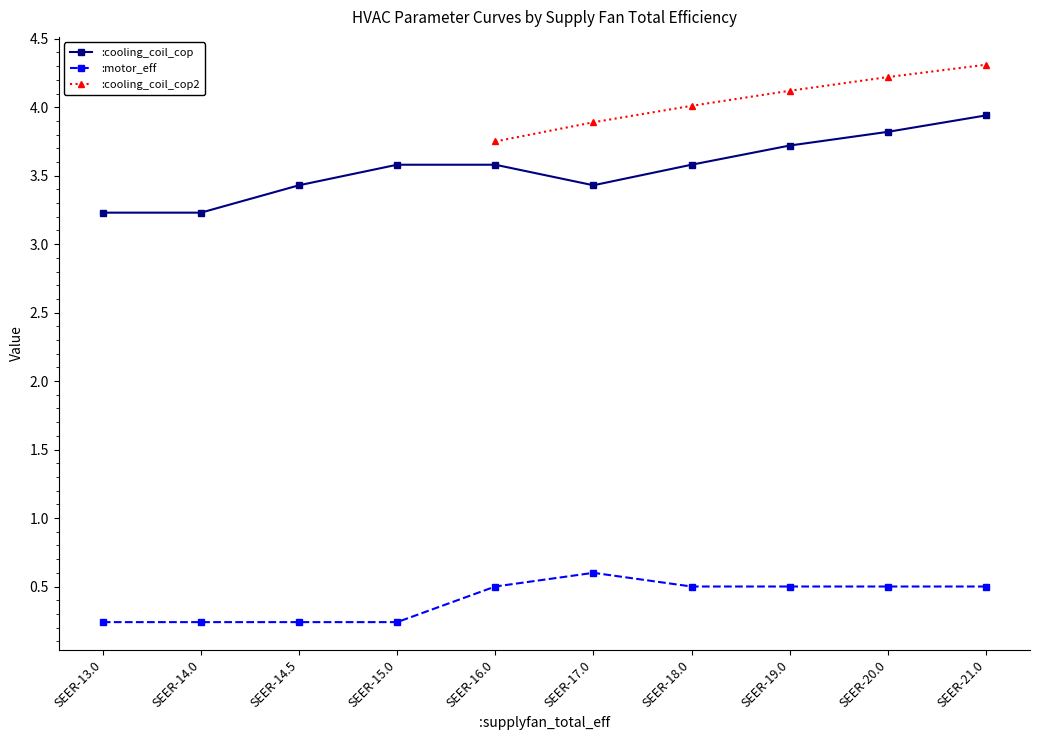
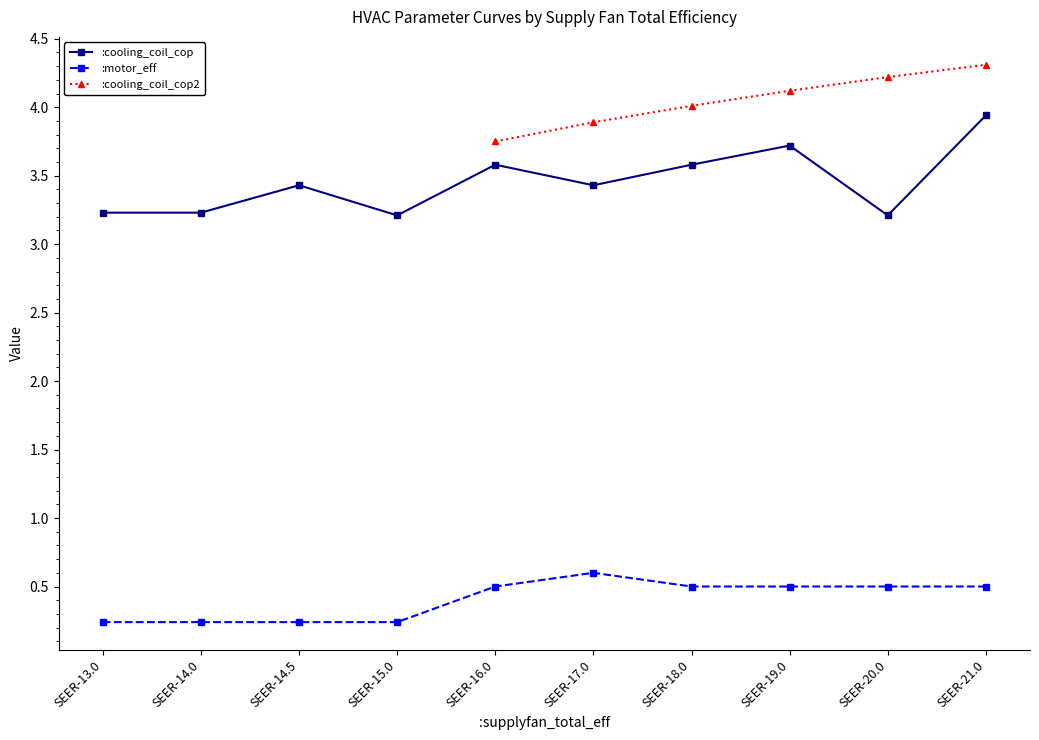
  {
    ":cooling_coil_cop": {
      "SEER-13.0": 3.23,
      "SEER-14.0": 3.23,
      "SEER-14.5": 3.43,
-     "SEER-15.0": 3.58,
+     "SEER-15.0": 3.21,
      "SEER-16.0": 3.58,
      "SEER-17.0": 3.43,
      "SEER-18.0": 3.58,
      "SEER-19.0": 3.72,
-     "SEER-20.0": 3.82,
+     "SEER-20.0": 3.21,
      "SEER-21.0": 3.94
    },
    ":motor_eff": {
      "SEER-13.0": 0.24,
      "SEER-14.0": 0.24,
      "SEER-14.5": 0.24,
      "SEER-15.0": 0.24,
      "SEER-16.0": 0.50,
      "SEER-17.0": 0.60,
      "SEER-18.0": 0.50,
      "SEER-19.0": 0.50,
      "SEER-20.0": 0.50,
      "SEER-21.0": 0.50
    },
    ":cooling_coil_cop2": {
      "SEER-16.0": 3.75,
      "SEER-17.0": 3.89,
      "SEER-18.0": 4.01,
      "SEER-19.0": 4.12,
      "SEER-20.0": 4.22,
      "SEER-21.0": 4.31
    }
  }
